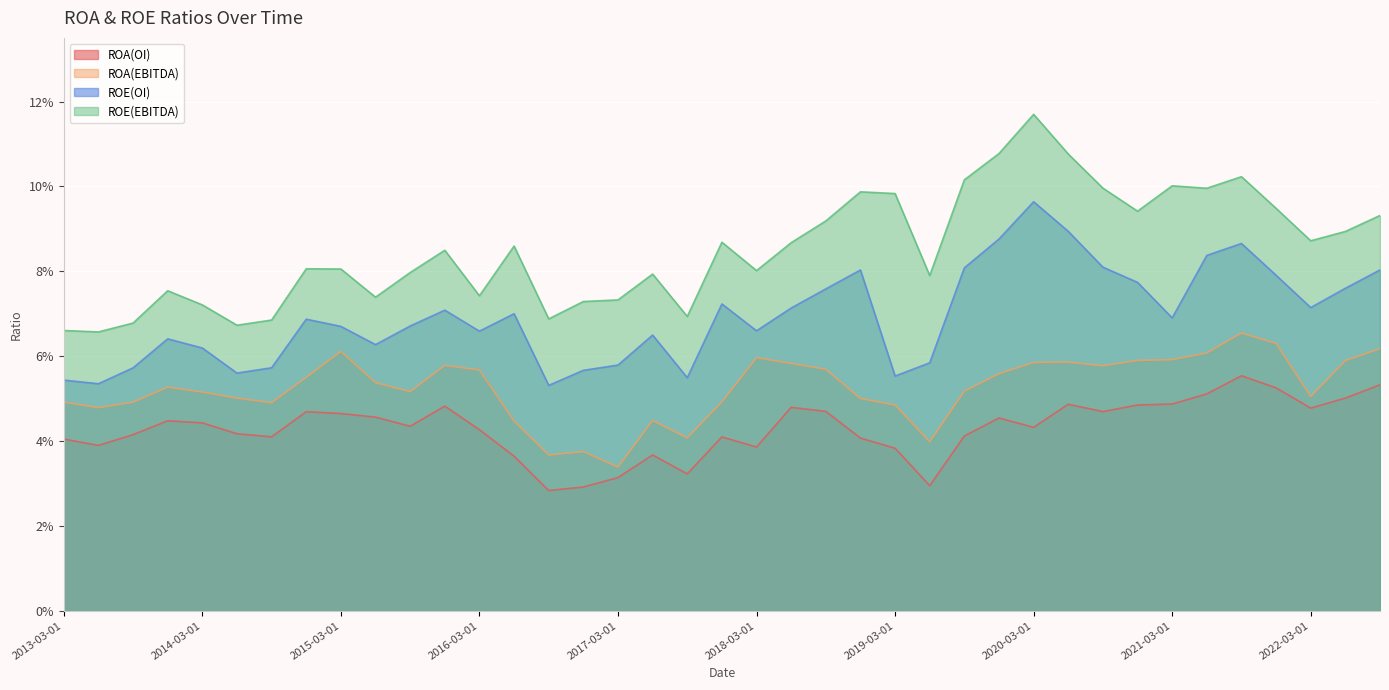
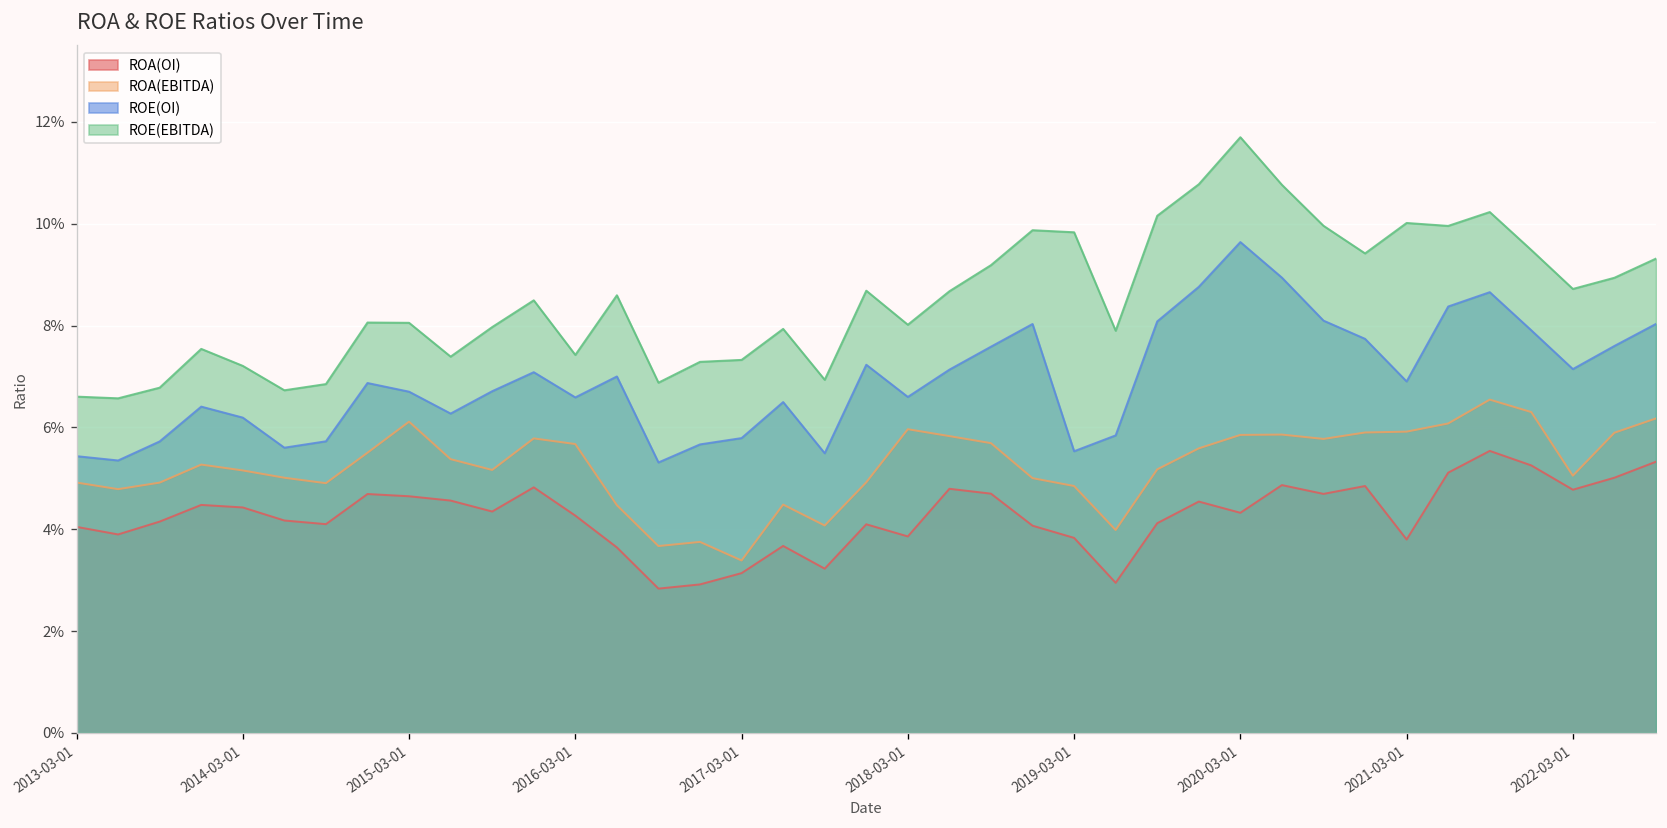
  {
    "ROA(OI)": {
      "2013-03-01": "4.0%",
      "2014-03-01": "4.4%",
      "2015-03-01": "4.6%",
      "2016-03-01": "4.3%",
      "2017-03-01": "3.1%",
      "2018-03-01": "3.9%",
      "2019-03-01": "3.8%",
      "2020-03-01": "4.3%",
-     "2021-03-01": "4.9%",
+     "2021-03-01": "3.8%",
      "2022-03-01": "4.8%"
    },
    "ROA(EBITDA)": {
      "2013-03-01": "4.9%",
      "2014-03-01": "5.2%",
      "2015-03-01": "6.1%",
      "2016-03-01": "5.7%",
      "2017-03-01": "3.4%",
      "2018-03-01": "6.0%",
      "2019-03-01": "4.8%",
      "2020-03-01": "5.9%",
      "2021-03-01": "5.9%",
      "2022-03-01": "5.1%"
    },
    "ROE(OI)": {
      "2013-03-01": "5.4%",
      "2014-03-01": "6.2%",
      "2015-03-01": "6.7%",
      "2016-03-01": "6.6%",
      "2017-03-01": "5.8%",
      "2018-03-01": "6.6%",
      "2019-03-01": "5.5%",
      "2020-03-01": "9.6%",
      "2021-03-01": "6.9%",
      "2022-03-01": "7.1%"
    },
    "ROE(EBITDA)": {
      "2013-03-01": "6.6%",
      "2014-03-01": "7.2%",
      "2015-03-01": "8.1%",
      "2016-03-01": "7.4%",
      "2017-03-01": "7.3%",
      "2018-03-01": "8.0%",
      "2019-03-01": "9.8%",
      "2020-03-01": "11.7%",
      "2021-03-01": "10.0%",
      "2022-03-01": "8.7%"
    }
  }
